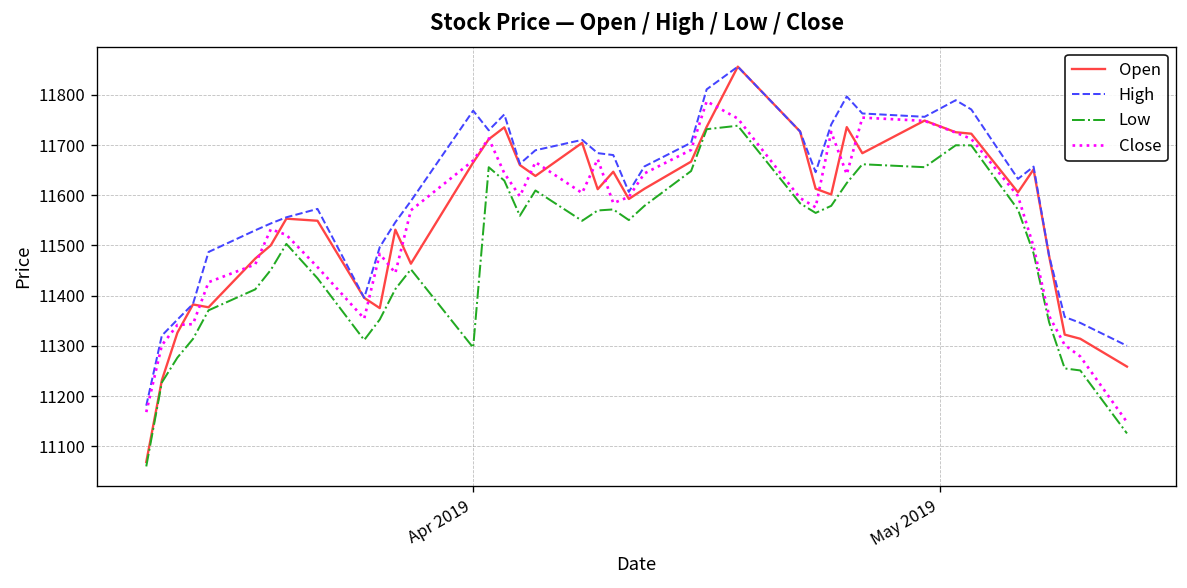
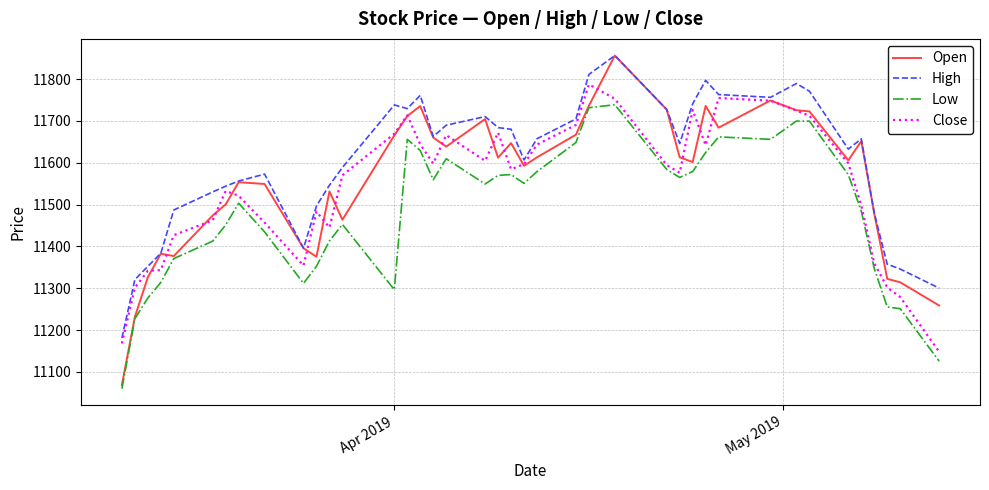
  {
    "High": {
-     "Apr 2019": 11770
+     "Apr 2019": 11740
    },
    "Low": {
      "Apr 2019": 11300
    }
  }
